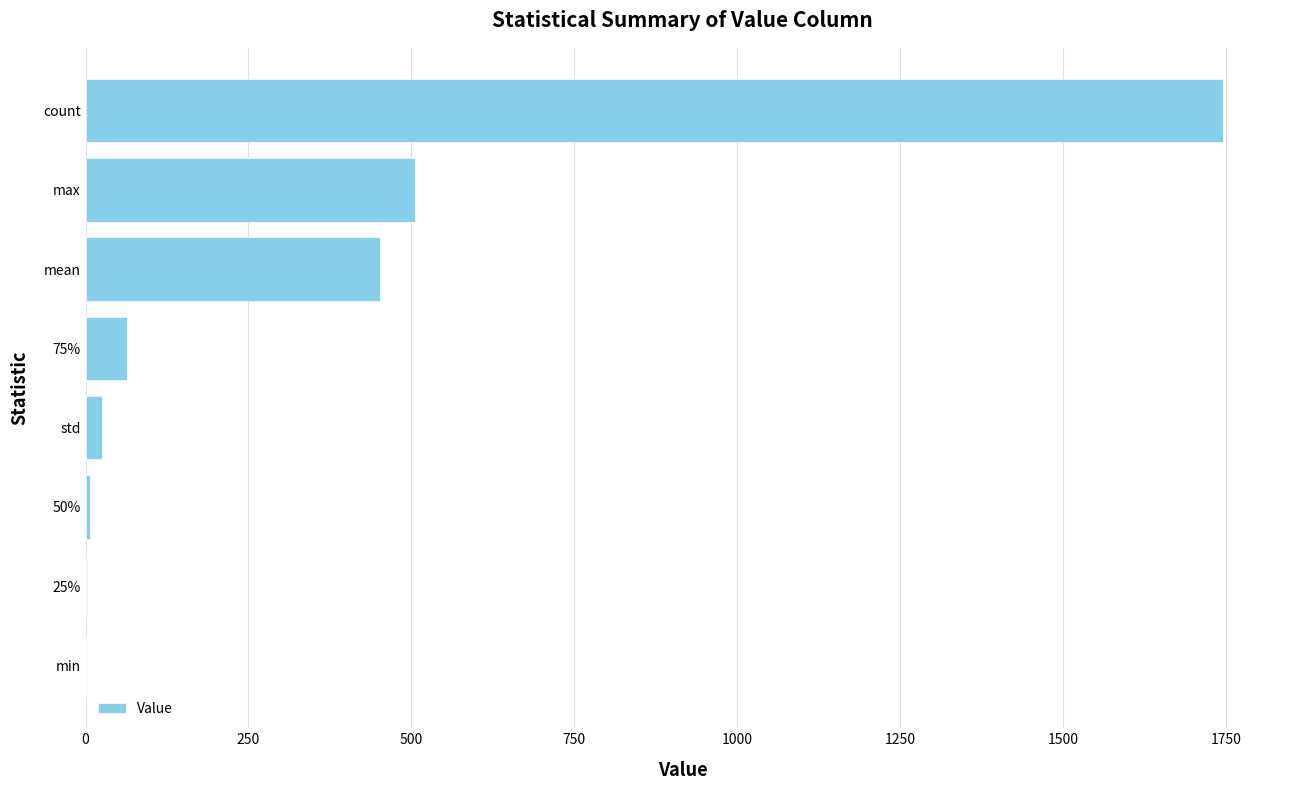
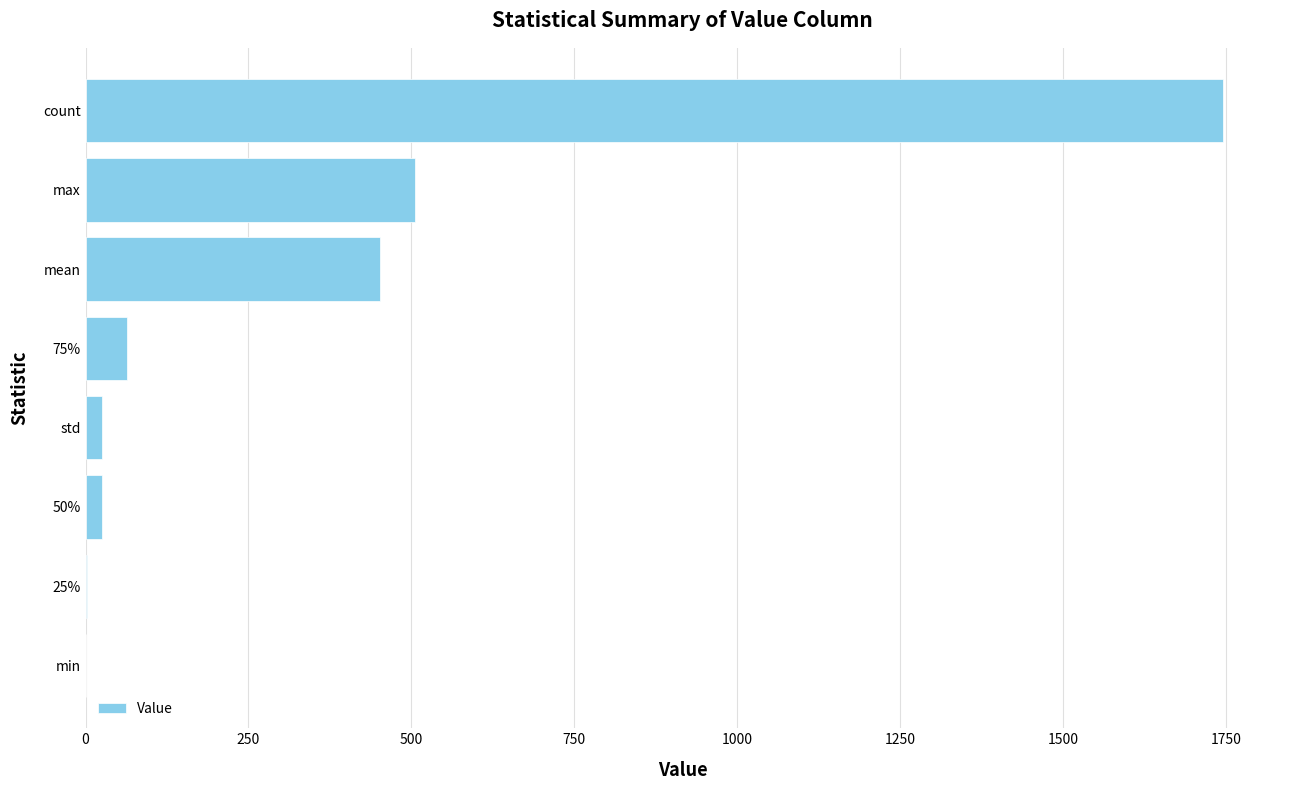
  {
    "count": 1750,
    "max": 510,
    "mean": 450,
    "75%": 60,
    "std": 30,
-   "50%": 10,
+   "50%": 20,
    "min": 0
  }
